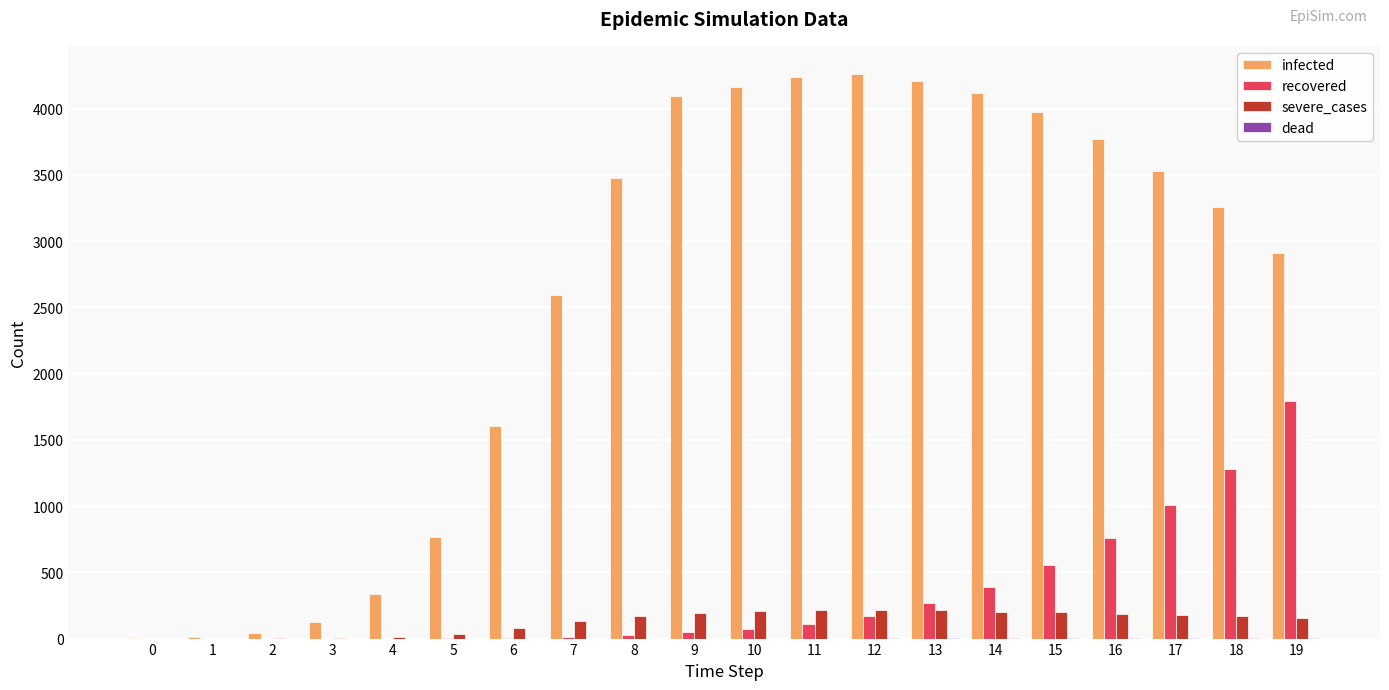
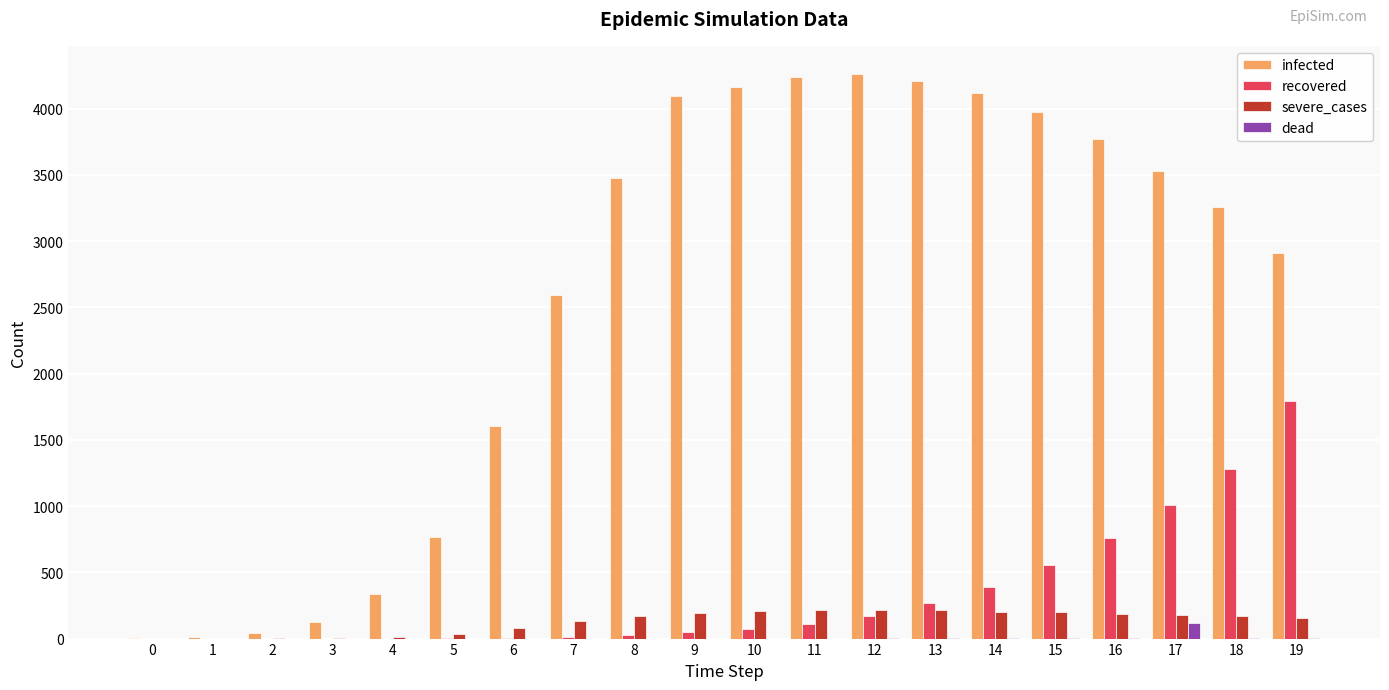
  {
    "infected": {
      "2": 40,
      "3": 130,
      "4": 340,
      "5": 760,
      "6": 1610,
      "7": 2590,
      "8": 3470,
      "9": 4090,
      "10": 4170,
      "11": 4240,
      "12": 4260,
      "13": 4210,
      "14": 4120,
      "15": 3970,
      "16": 3770,
      "17": 3530,
      "18": 3260,
      "19": 2910
    },
    "recovered": {
      "0": 0,
      "1": 0,
      "2": 0,
      "3": 0,
      "4": 0,
      "8": 30,
      "9": 50,
      "10": 70,
      "11": 110,
      "12": 170,
      "13": 270,
      "14": 390,
      "15": 550,
      "16": 760,
      "17": 1010,
      "18": 1280,
      "19": 1790
    },
    "severe_cases": {
      "0": 0,
      "1": 0,
      "5": 40,
      "6": 80,
      "7": 130,
      "8": 170,
      "9": 190,
      "10": 210,
      "11": 210,
      "12": 220,
      "13": 210,
      "14": 200,
      "15": 200,
      "16": 190,
      "17": 180,
      "18": 170,
      "19": 160
    },
    "dead": {
      "0": 0,
      "1": 0,
      "2": 0,
      "3": 0,
      "4": 0,
      "5": 0,
      "6": 0,
      "7": 0,
      "8": 0,
      "9": 0,
      "10": 0,
      "11": 0,
-     "17": 0
+     "17": 120
    }
  }
